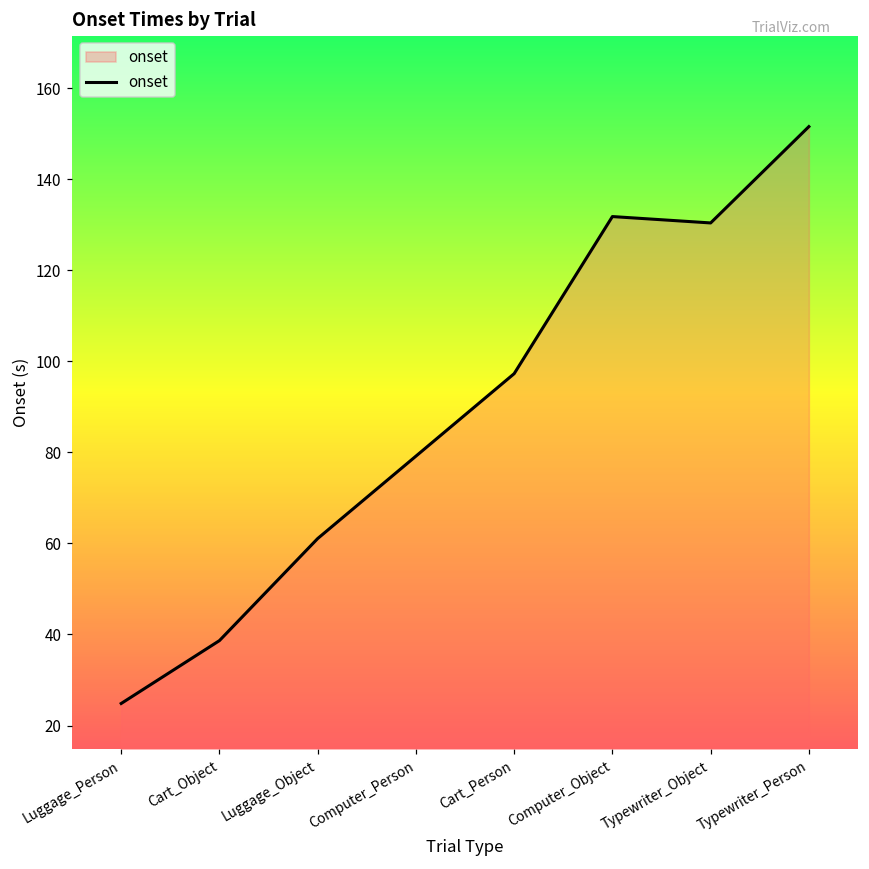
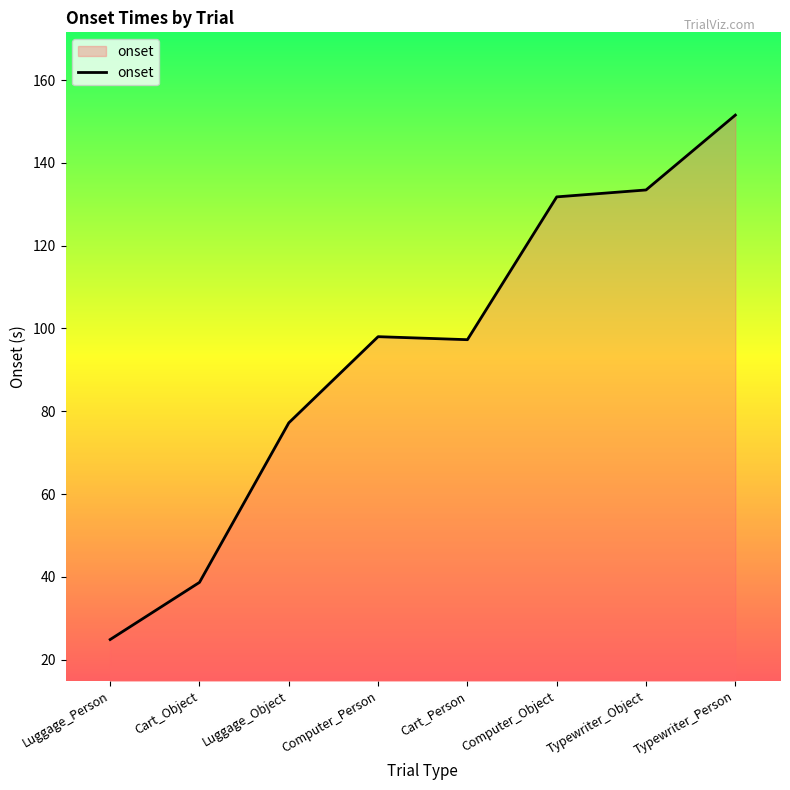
  {
    "Luggage_Person": 25,
    "Cart_Object": 39,
-   "Luggage_Object": 61,
-   "Computer_Person": 79,
+   "Luggage_Object": 77,
+   "Computer_Person": 98,
    "Cart_Person": 97,
    "Computer_Object": 132,
-   "Typewriter_Object": 130,
+   "Typewriter_Object": 133,
    "Typewriter_Person": 152
  }
